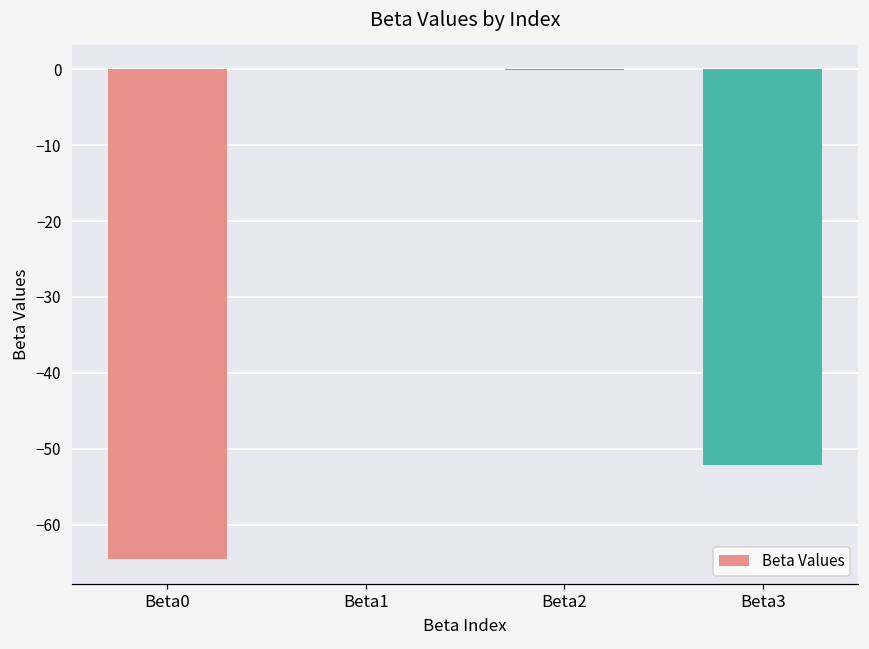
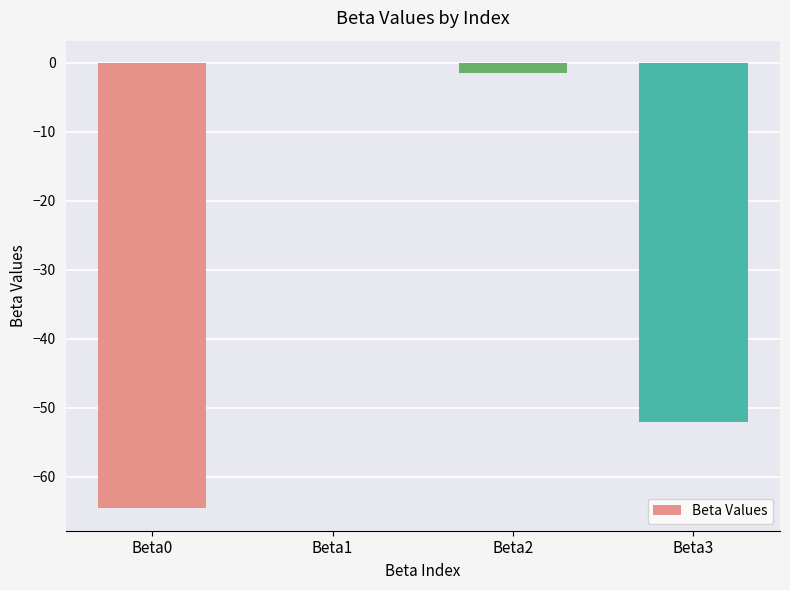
  {
    "Beta0": -65,
-   "Beta2": 0,
+   "Beta2": -1,
    "Beta3": -52
  }
